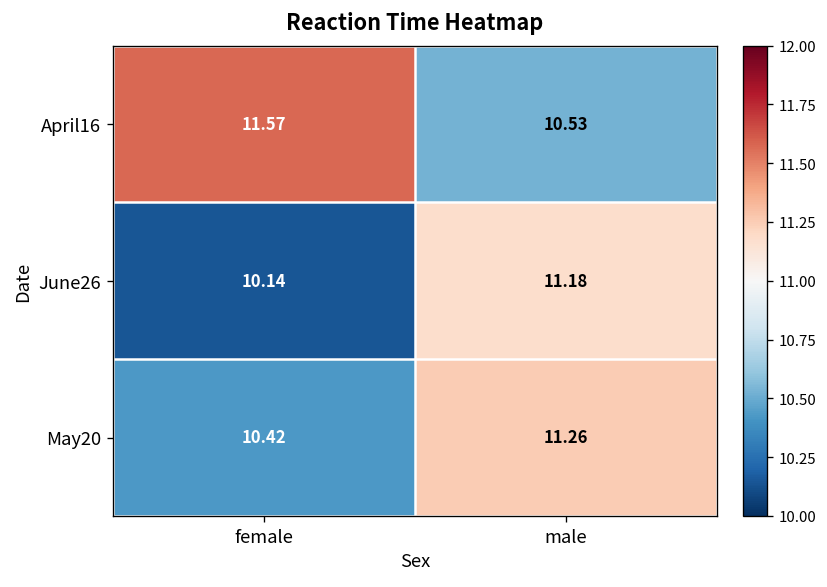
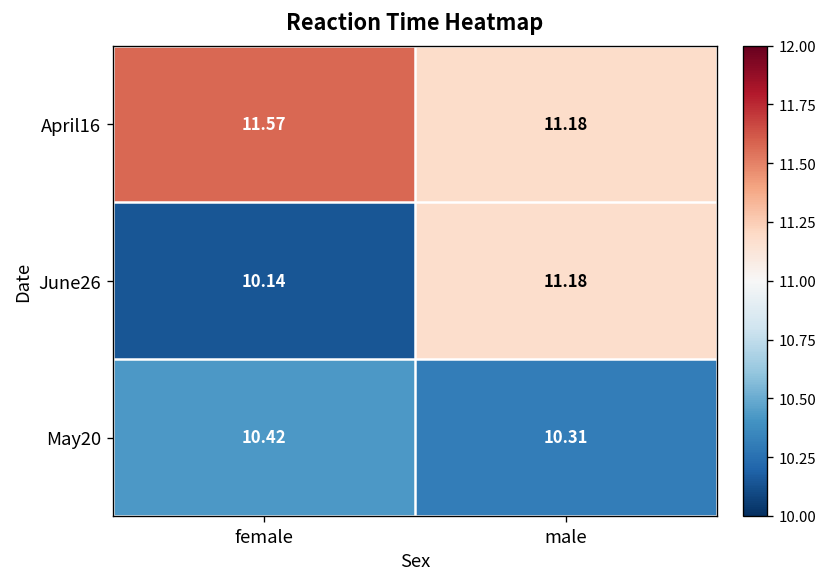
  {
    "April16": {
      "female": 11.57,
-     "male": 10.53
+     "male": 11.18
    },
    "June26": {
      "female": 10.14,
      "male": 11.18
    },
    "May20": {
      "female": 10.42,
-     "male": 11.26
+     "male": 10.31
    }
  }
